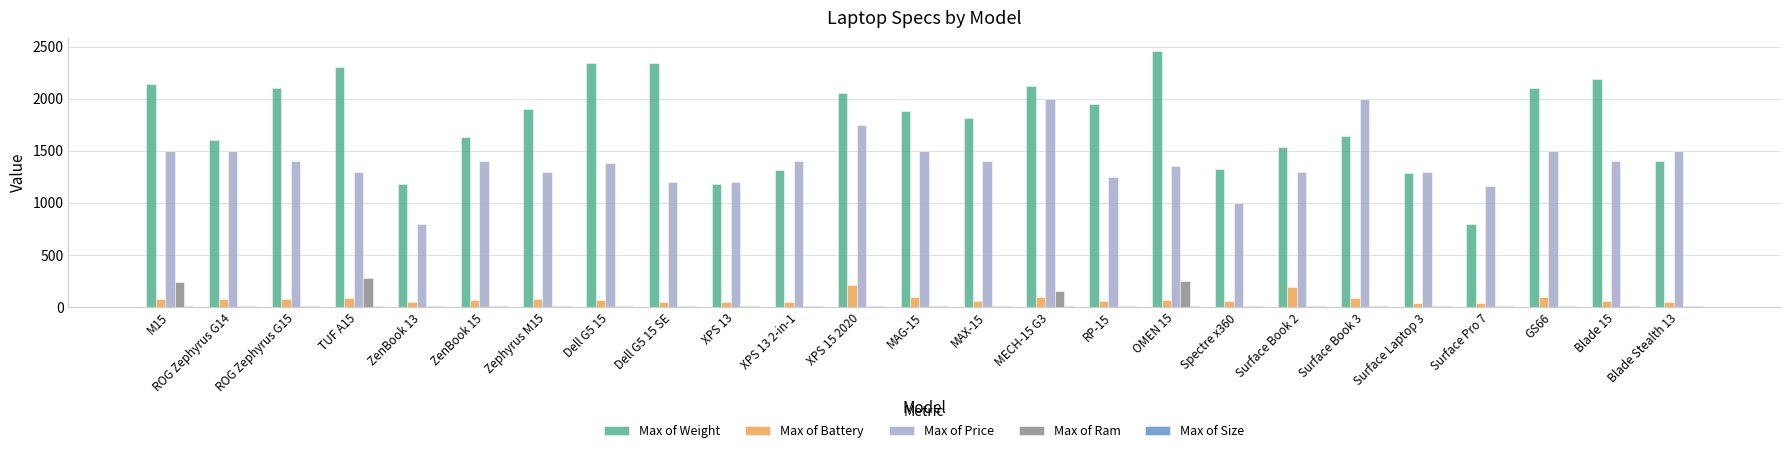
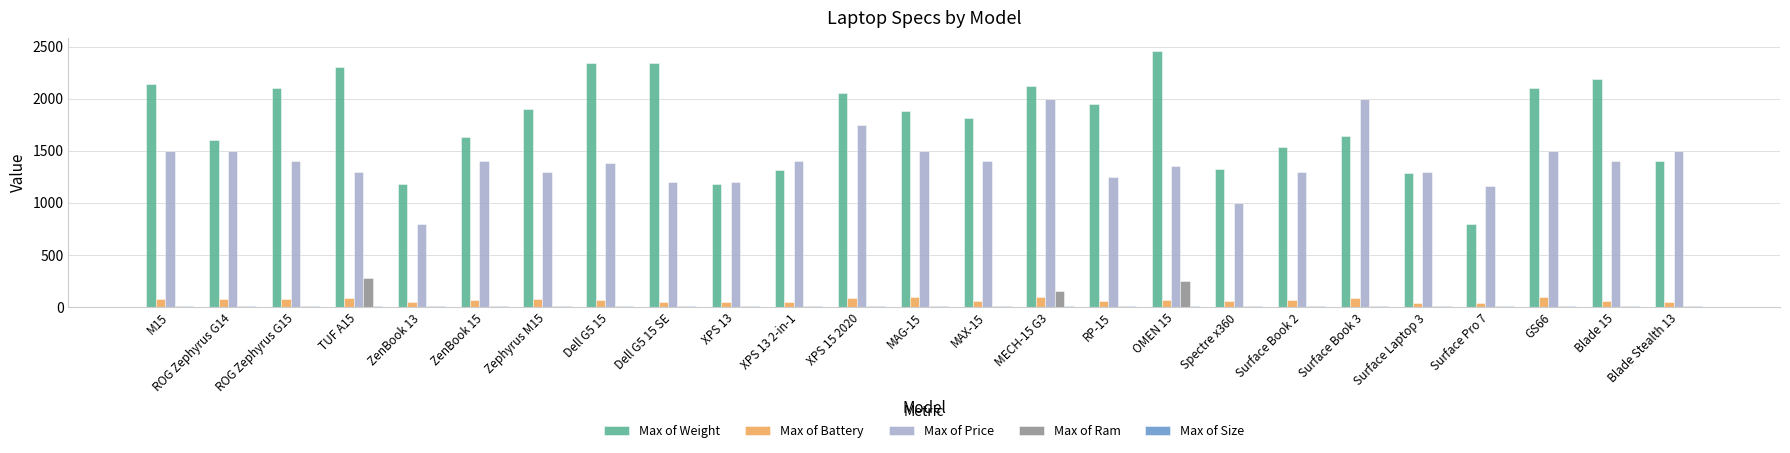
  {
    "Max of Weight": {
      "M15": 2140,
      "ROG Zephyrus G14": 1600,
      "ROG Zephyrus G15": 2100,
      "TUF A15": 2300,
      "ZenBook 13": 1180,
      "ZenBook 15": 1630,
      "Zephyrus M15": 1900,
      "Dell G5 15": 2340,
      "Dell G5 15 SE": 2340,
      "XPS 13": 1180,
      "XPS 13 2-in-1": 1320,
      "XPS 15 2020": 2050,
      "MAG-15": 1880,
      "MAX-15": 1810,
      "MECH-15 G3": 2120,
      "RP-15": 1950,
      "OMEN 15": 2460,
      "Spectre x360": 1320,
      "Surface Book 2": 1530,
      "Surface Book 3": 1640,
      "Surface Laptop 3": 1290,
      "Surface Pro 7": 800,
      "GS66": 2100,
      "Blade 15": 2190,
      "Blade Stealth 13": 1400
    },
    "Max of Battery": {
      "M15": 80,
      "ROG Zephyrus G14": 80,
      "ROG Zephyrus G15": 80,
      "TUF A15": 90,
      "ZenBook 13": 50,
      "ZenBook 15": 70,
      "Zephyrus M15": 80,
      "Dell G5 15": 70,
      "Dell G5 15 SE": 50,
      "XPS 13": 50,
      "XPS 13 2-in-1": 50,
-     "XPS 15 2020": 210,
+     "XPS 15 2020": 90,
      "MAG-15": 90,
      "MAX-15": 60,
      "MECH-15 G3": 90,
      "RP-15": 60,
      "OMEN 15": 70,
      "Spectre x360": 60,
-     "Surface Book 2": 200,
+     "Surface Book 2": 70,
      "Surface Book 3": 90,
      "Surface Laptop 3": 50,
      "Surface Pro 7": 40,
      "GS66": 100,
      "Blade 15": 70,
      "Blade Stealth 13": 50
    },
    "Max of Price": {
      "M15": 1500,
      "ROG Zephyrus G14": 1500,
      "ROG Zephyrus G15": 1400,
      "TUF A15": 1300,
      "ZenBook 13": 800,
      "ZenBook 15": 1400,
      "Zephyrus M15": 1300,
      "Dell G5 15": 1380,
      "Dell G5 15 SE": 1200,
      "XPS 13": 1200,
      "XPS 13 2-in-1": 1400,
      "XPS 15 2020": 1750,
      "MAG-15": 1500,
      "MAX-15": 1400,
      "MECH-15 G3": 2000,
      "RP-15": 1250,
      "OMEN 15": 1350,
      "Spectre x360": 1000,
      "Surface Book 2": 1300,
      "Surface Book 3": 2000,
      "Surface Laptop 3": 1300,
      "Surface Pro 7": 1160,
      "GS66": 1500,
      "Blade 15": 1400,
      "Blade Stealth 13": 1500
    },
    "Max of Ram": {
-     "M15": 250,
+     "M15": 20,
      "TUF A15": 280,
      "MECH-15 G3": 160,
      "OMEN 15": 260
    }
  }
